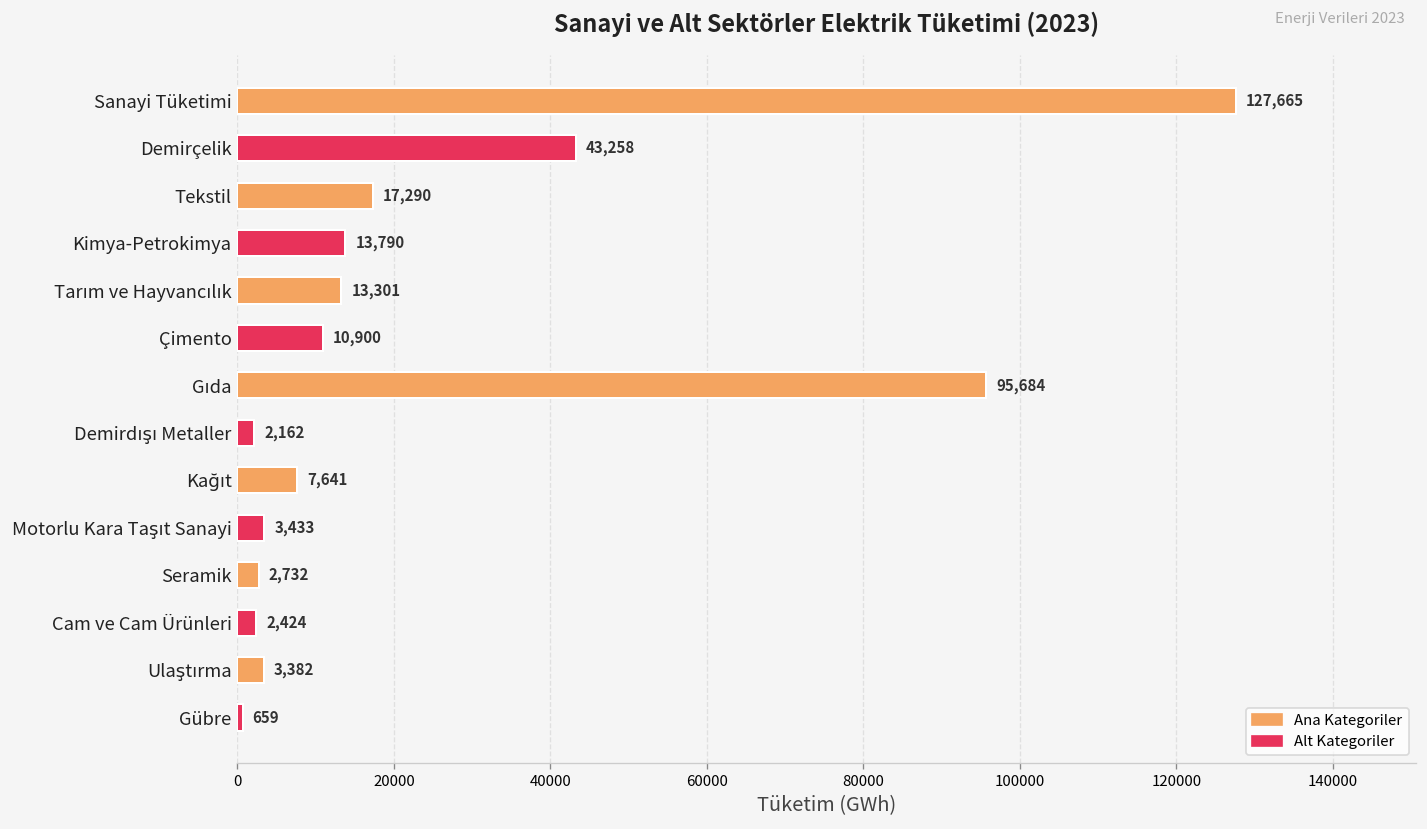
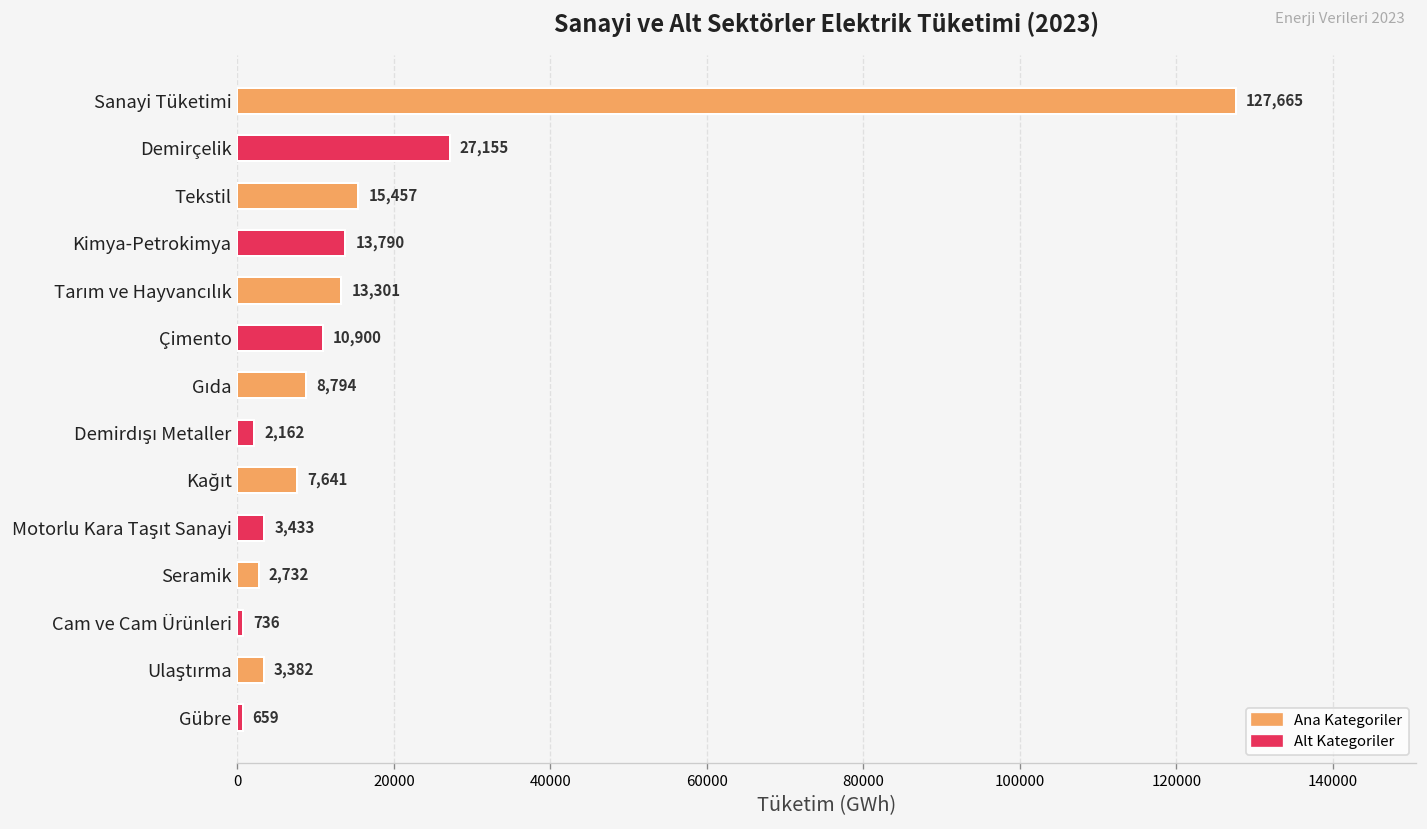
  {
    "Sanayi Tüketimi": "127,665",
-   "Demirçelik": "43,258",
-   "Tekstil": "17,290",
+   "Demirçelik": "27,155",
+   "Tekstil": "15,457",
    "Kimya-Petrokimya": "13,790",
    "Tarım ve Hayvancılık": "13,301",
    "Çimento": "10,900",
-   "Gıda": "95,684",
+   "Gıda": "8,794",
    "Demirdışı Metaller": "2,162",
    "Kağıt": "7,641",
    "Motorlu Kara Taşıt Sanayi": "3,433",
    "Seramik": "2,732",
-   "Cam ve Cam Ürünleri": "2,424",
+   "Cam ve Cam Ürünleri": "736",
    "Ulaştırma": "3,382",
    "Gübre": "659"
  }
